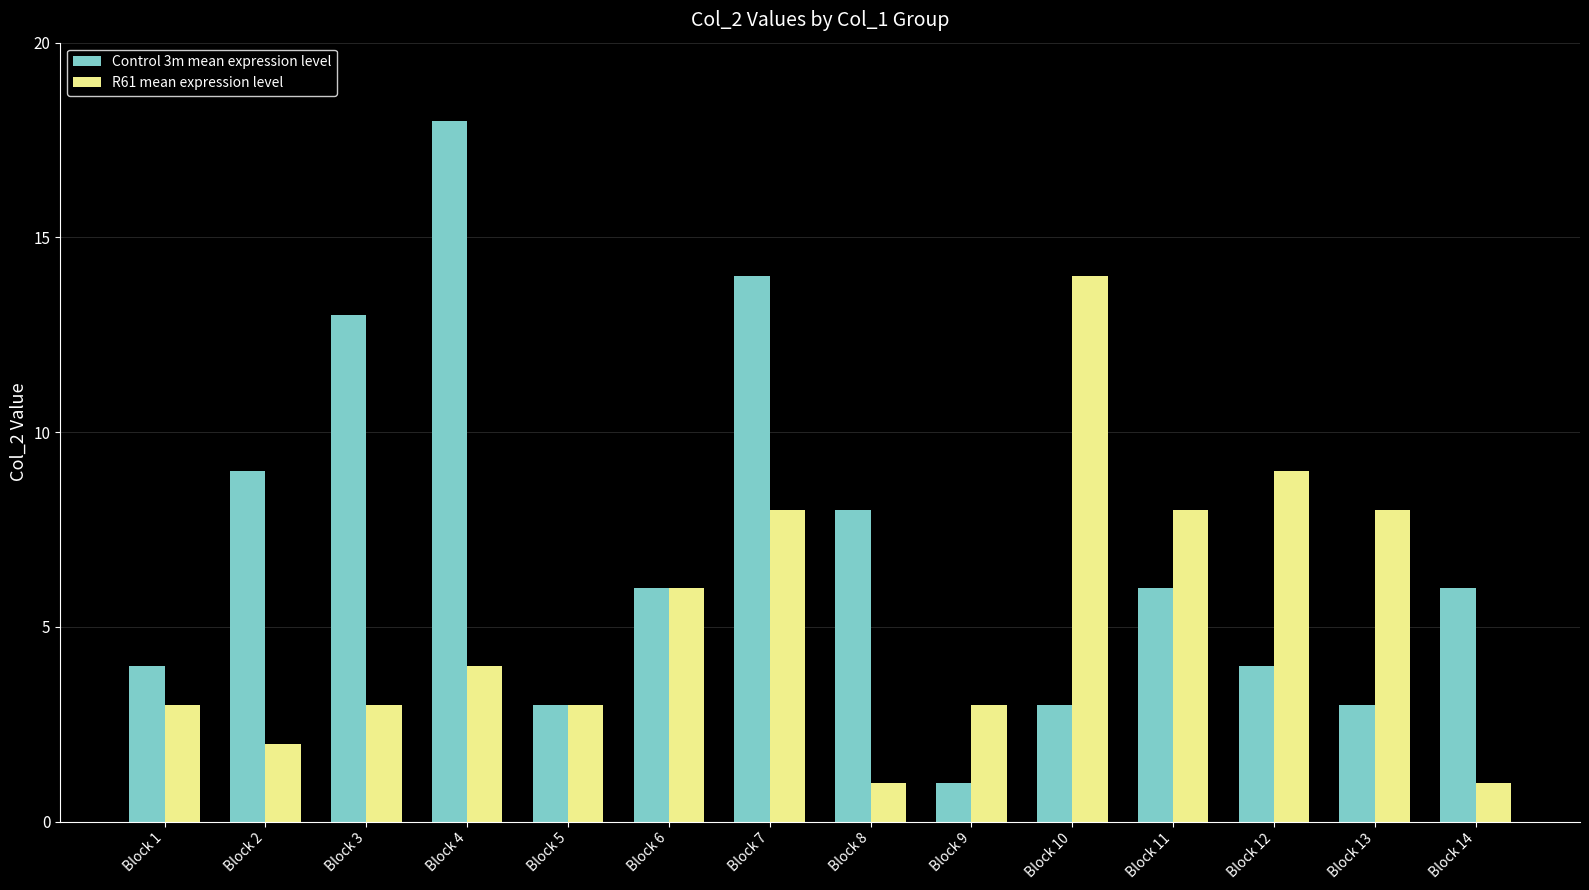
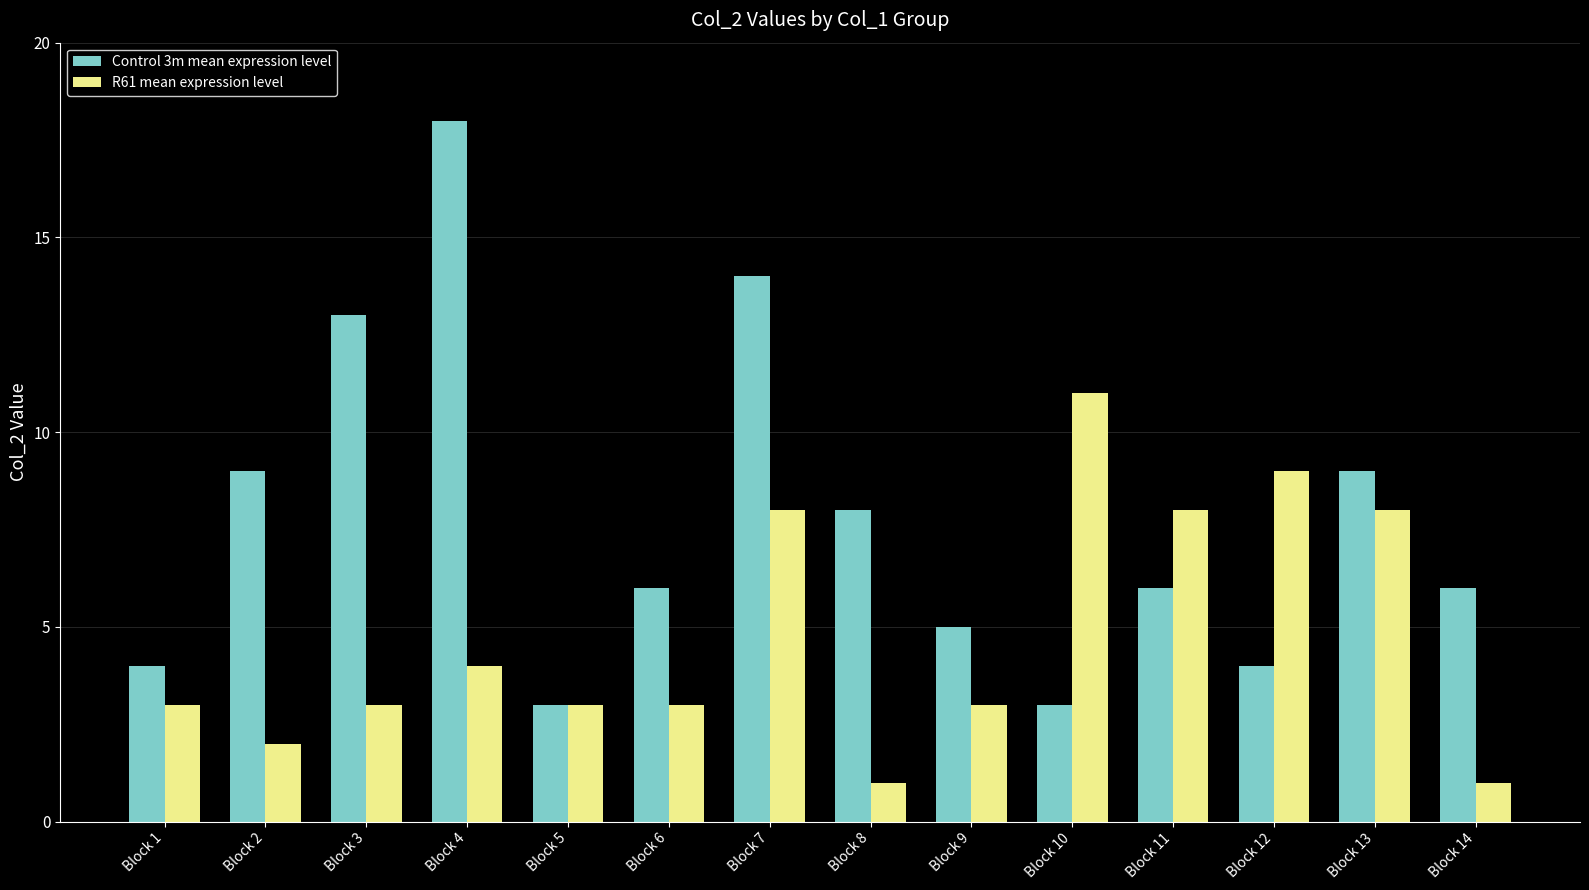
  {
    "Control 3m mean expression level": {
      "Block 1": 4,
      "Block 2": 9,
      "Block 3": 13,
      "Block 4": 18,
      "Block 5": 3,
      "Block 6": 6,
      "Block 7": 14,
      "Block 8": 8,
-     "Block 9": 1,
+     "Block 9": 5,
      "Block 10": 3,
      "Block 11": 6,
      "Block 12": 4,
-     "Block 13": 3,
+     "Block 13": 9,
      "Block 14": 6
    },
    "R61 mean expression level": {
      "Block 1": 3,
      "Block 2": 2,
      "Block 3": 3,
      "Block 4": 4,
      "Block 5": 3,
-     "Block 6": 6,
+     "Block 6": 3,
      "Block 7": 8,
      "Block 8": 1,
      "Block 9": 3,
-     "Block 10": 14,
+     "Block 10": 11,
      "Block 11": 8,
      "Block 12": 9,
      "Block 13": 8,
      "Block 14": 1
    }
  }
